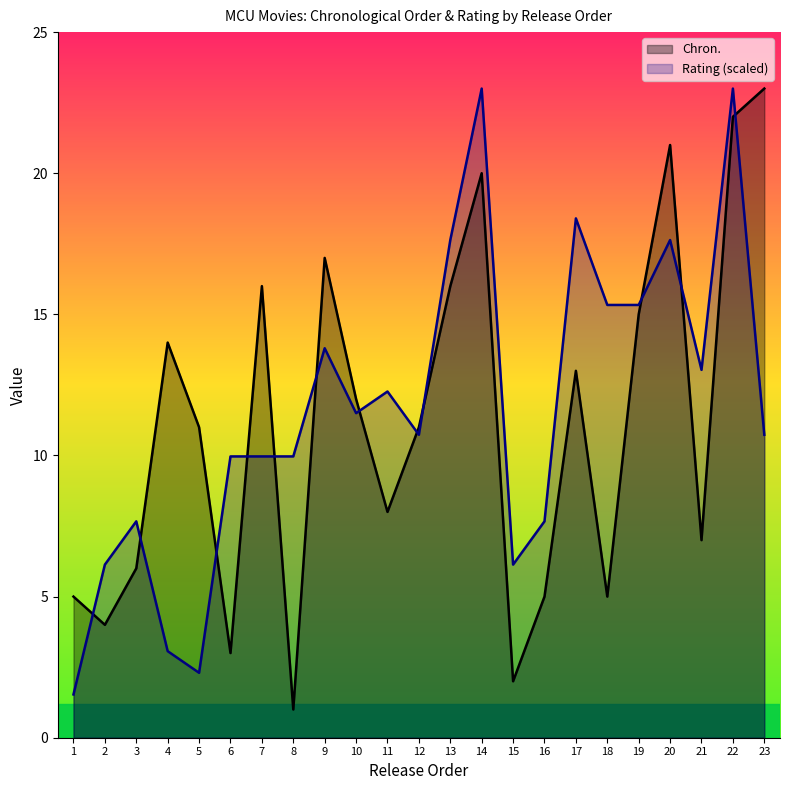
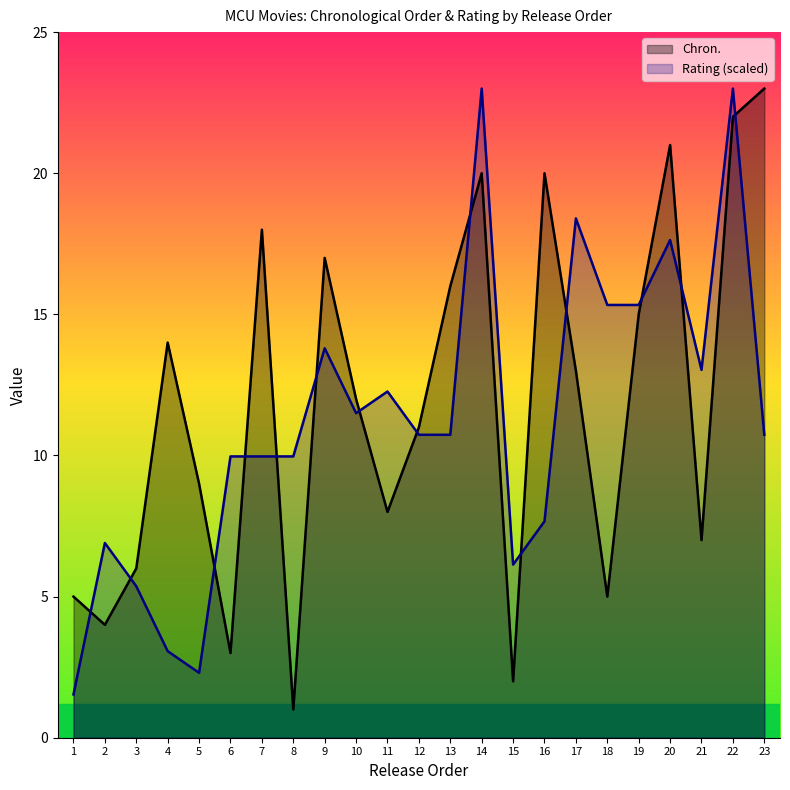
  {
    "Chron.": {
      "1": 5,
      "2": 4,
      "3": 6,
      "4": 14,
-     "5": 11,
+     "5": 9,
      "6": 3,
-     "7": 16,
+     "7": 18,
      "9": 17,
      "10": 12,
      "11": 8,
      "12": 11,
      "13": 16,
      "14": 20,
      "15": 2,
-     "16": 5,
+     "16": 20,
      "17": 13,
      "18": 5,
      "19": 15,
      "20": 21,
      "21": 7,
      "22": 22,
      "23": 23
    },
    "Rating (scaled)": {
      "1": 1.5,
-     "2": 6.1,
-     "3": 7.7,
+     "2": 6.9,
+     "3": 5.4,
      "4": 3.1,
      "5": 2.3,
      "6": 10.0,
      "7": 10.0,
      "8": 10.0,
      "9": 13.8,
      "10": 11.5,
      "11": 12.3,
      "12": 10.7,
-     "13": 17.6,
+     "13": 10.7,
      "14": 23.0,
      "15": 6.1,
      "16": 7.7,
      "17": 18.4,
      "18": 15.3,
      "19": 15.3,
      "20": 17.6,
      "21": 13.0,
      "22": 23.0,
      "23": 10.7
    }
  }
